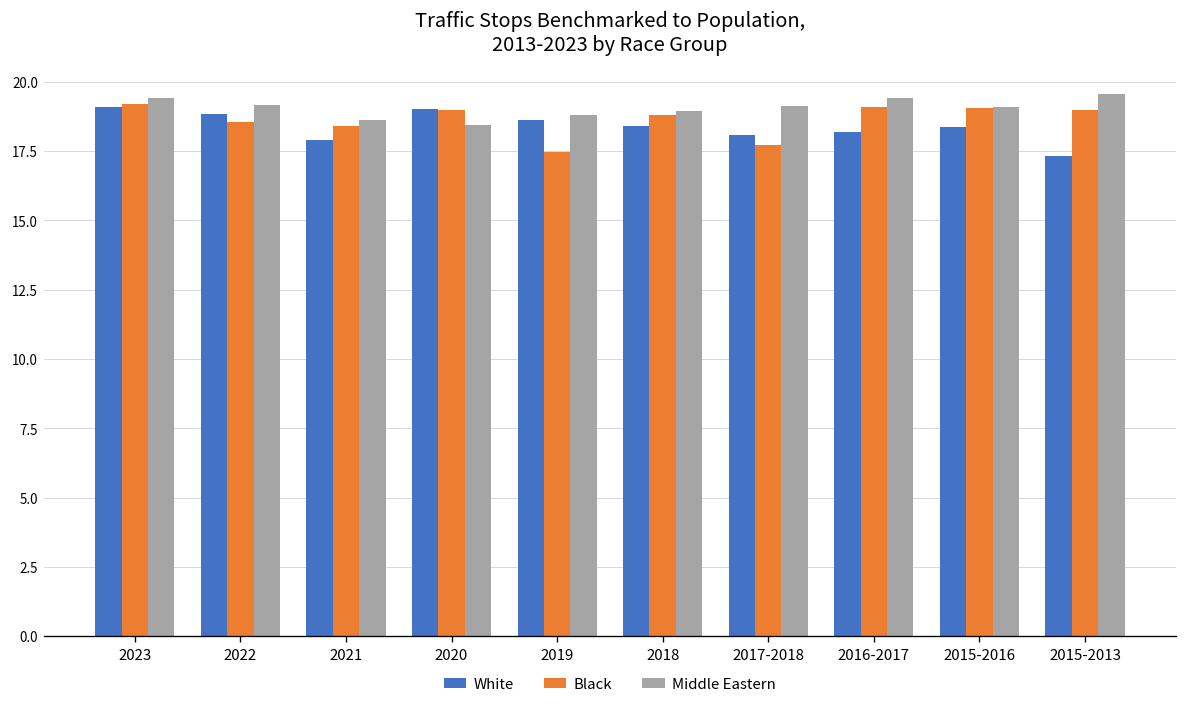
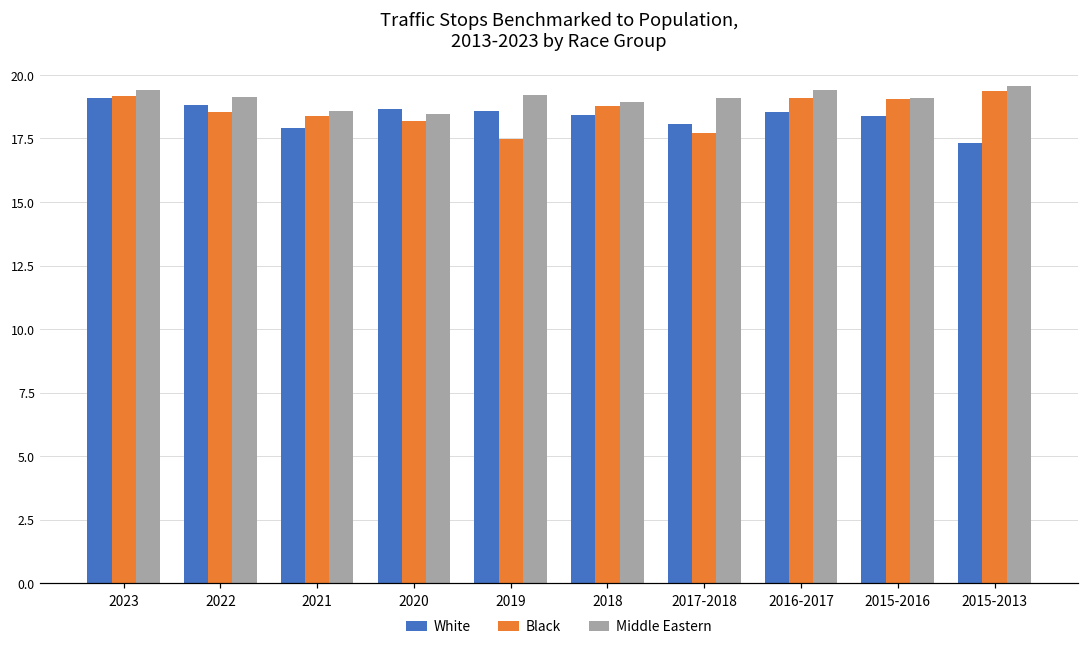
  {
    "White": {
      "2023": 19.1,
      "2022": 18.8,
      "2021": 17.9,
-     "2020": 19.0,
+     "2020": 18.7,
      "2019": 18.6,
      "2018": 18.4,
      "2017-2018": 18.1,
-     "2016-2017": 18.2,
+     "2016-2017": 18.6,
      "2015-2016": 18.4,
      "2015-2013": 17.3
    },
    "Black": {
      "2023": 19.2,
      "2022": 18.5,
      "2021": 18.4,
-     "2020": 19.0,
+     "2020": 18.2,
      "2019": 17.5,
      "2018": 18.8,
      "2017-2018": 17.7,
      "2016-2017": 19.1,
      "2015-2016": 19.1,
-     "2015-2013": 19.0
+     "2015-2013": 19.4
    },
    "Middle Eastern": {
      "2023": 19.4,
      "2022": 19.2,
      "2021": 18.6,
      "2020": 18.5,
-     "2019": 18.8,
+     "2019": 19.2,
      "2018": 18.9,
      "2017-2018": 19.1,
      "2016-2017": 19.4,
      "2015-2016": 19.1,
      "2015-2013": 19.6
    }
  }
